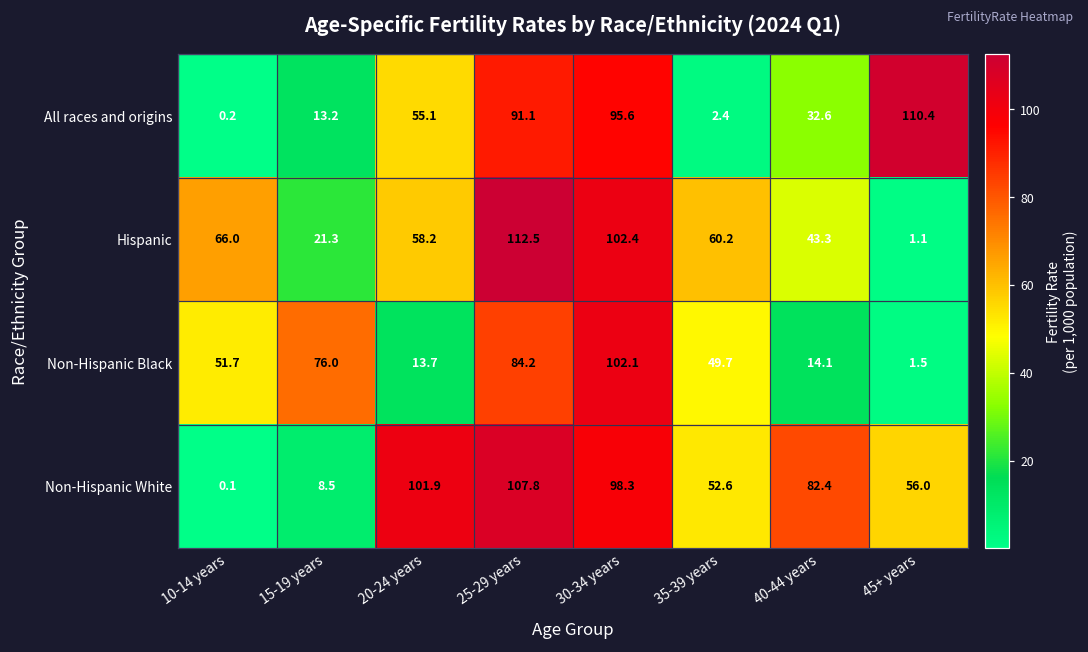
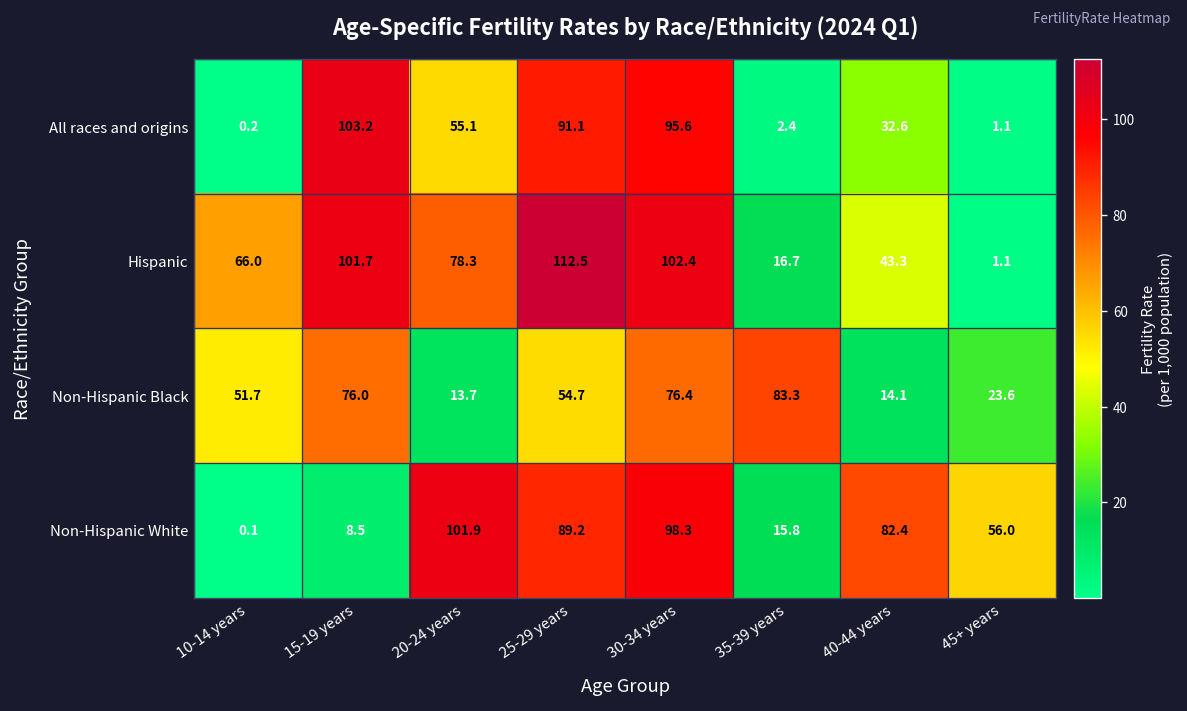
  {
    "All races and origins": {
      "10-14 years": 0.2,
-     "15-19 years": 13.2,
+     "15-19 years": 103.2,
      "20-24 years": 55.1,
      "25-29 years": 91.1,
      "30-34 years": 95.6,
      "35-39 years": 2.4,
      "40-44 years": 32.6,
-     "45+ years": 110.4
+     "45+ years": 1.1
    },
    "Hispanic": {
      "10-14 years": 66.0,
-     "15-19 years": 21.3,
-     "20-24 years": 58.2,
+     "15-19 years": 101.7,
+     "20-24 years": 78.3,
      "25-29 years": 112.5,
      "30-34 years": 102.4,
-     "35-39 years": 60.2,
+     "35-39 years": 16.7,
      "40-44 years": 43.3,
      "45+ years": 1.1
    },
    "Non-Hispanic Black": {
      "10-14 years": 51.7,
      "15-19 years": 76.0,
      "20-24 years": 13.7,
-     "25-29 years": 84.2,
-     "30-34 years": 102.1,
-     "35-39 years": 49.7,
+     "25-29 years": 54.7,
+     "30-34 years": 76.4,
+     "35-39 years": 83.3,
      "40-44 years": 14.1,
-     "45+ years": 1.5
+     "45+ years": 23.6
    },
    "Non-Hispanic White": {
      "10-14 years": 0.1,
      "15-19 years": 8.5,
      "20-24 years": 101.9,
-     "25-29 years": 107.8,
+     "25-29 years": 89.2,
      "30-34 years": 98.3,
-     "35-39 years": 52.6,
+     "35-39 years": 15.8,
      "40-44 years": 82.4,
      "45+ years": 56.0
    }
  }
